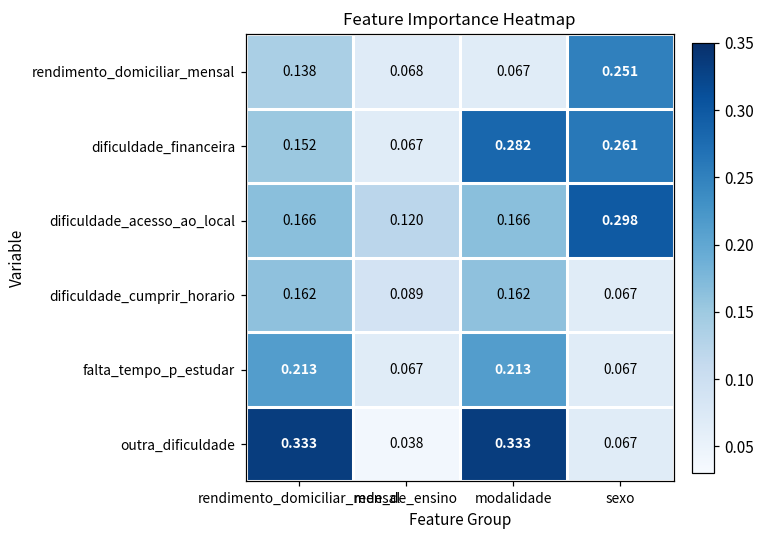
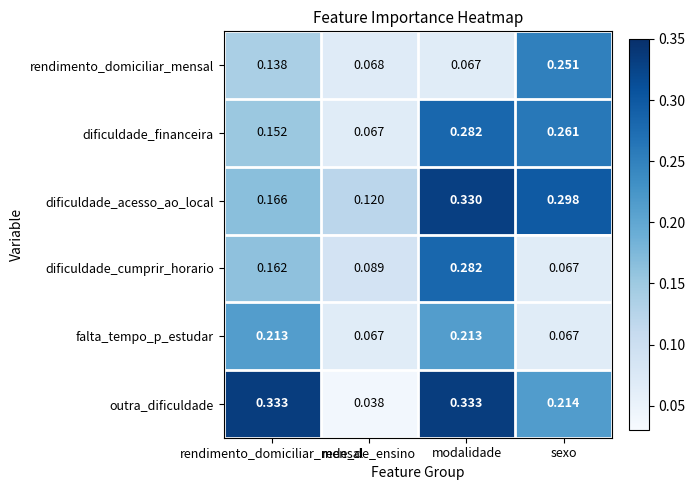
  {
    "rendimento_domiciliar_mensal": {
      "modalidade": 0.067,
      "sexo": 0.251
    },
    "dificuldade_financeira": {
      "modalidade": 0.282,
      "sexo": 0.261
    },
    "dificuldade_acesso_ao_local": {
-     "modalidade": 0.166,
+     "modalidade": 0.330,
      "sexo": 0.298
    },
    "dificuldade_cumprir_horario": {
-     "modalidade": 0.162,
+     "modalidade": 0.282,
      "sexo": 0.067
    },
    "falta_tempo_p_estudar": {
      "modalidade": 0.213,
      "sexo": 0.067
    },
    "outra_dificuldade": {
      "modalidade": 0.333,
-     "sexo": 0.067
+     "sexo": 0.214
    }
  }
